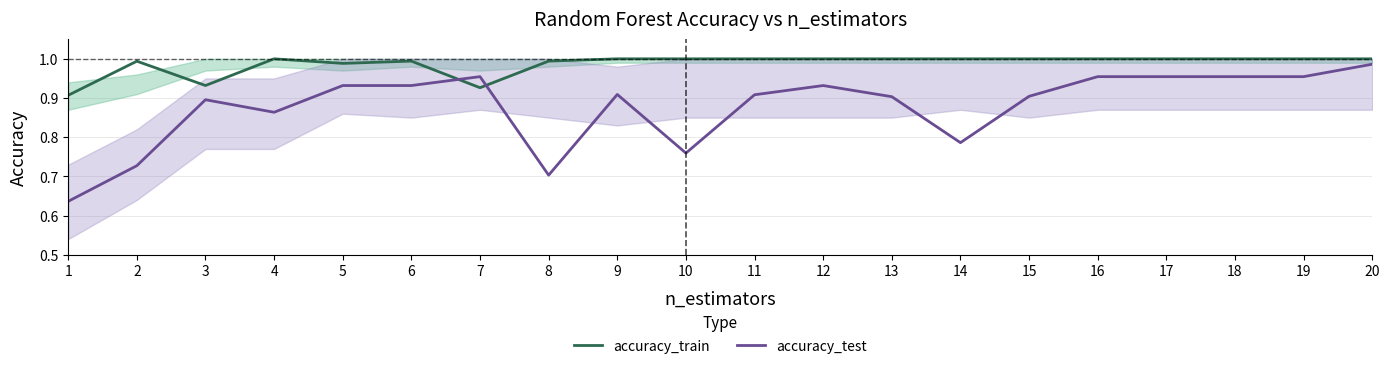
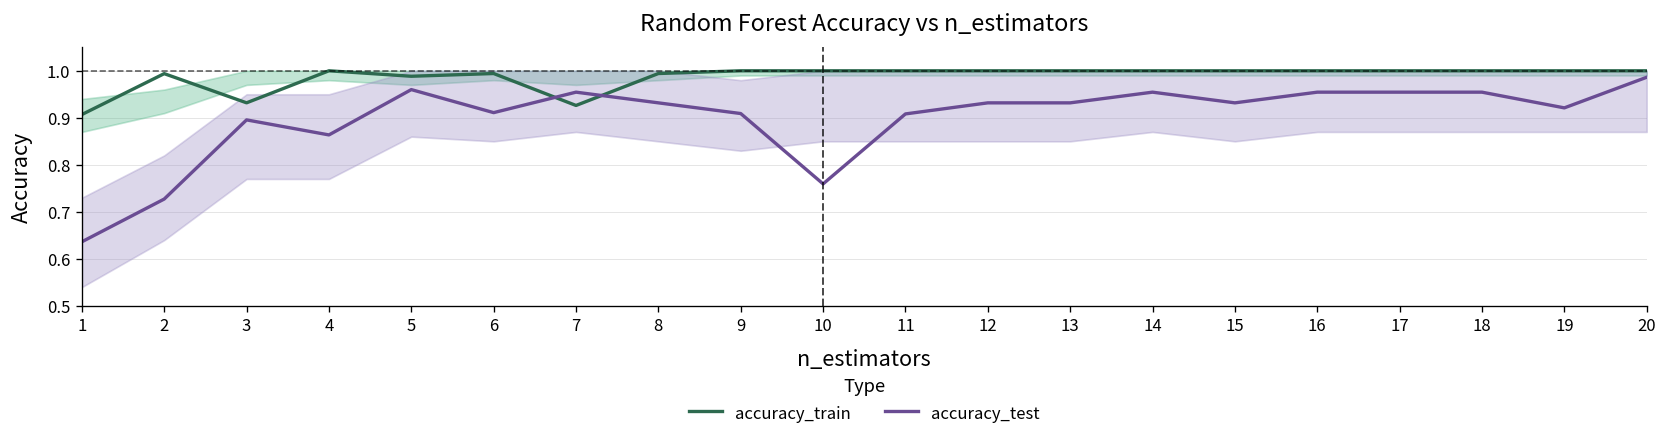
  {
    "accuracy_train": {
      "1": 0.91,
      "2": 0.99,
      "3": 0.93,
      "5": 0.99,
      "7": 0.93
    },
    "accuracy_test": {
      "1": 0.64,
      "2": 0.73,
      "3": 0.90,
      "4": 0.86,
-     "5": 0.93,
-     "6": 0.93,
+     "5": 0.96,
+     "6": 0.91,
      "7": 0.95,
-     "8": 0.70,
+     "8": 0.93,
      "9": 0.91,
      "10": 0.76,
      "11": 0.91,
      "12": 0.93,
-     "13": 0.90,
-     "14": 0.79,
-     "15": 0.90,
+     "13": 0.93,
+     "14": 0.95,
+     "15": 0.93,
      "16": 0.95,
      "17": 0.95,
      "18": 0.95,
-     "19": 0.95,
+     "19": 0.92,
      "20": 0.99
    }
  }
